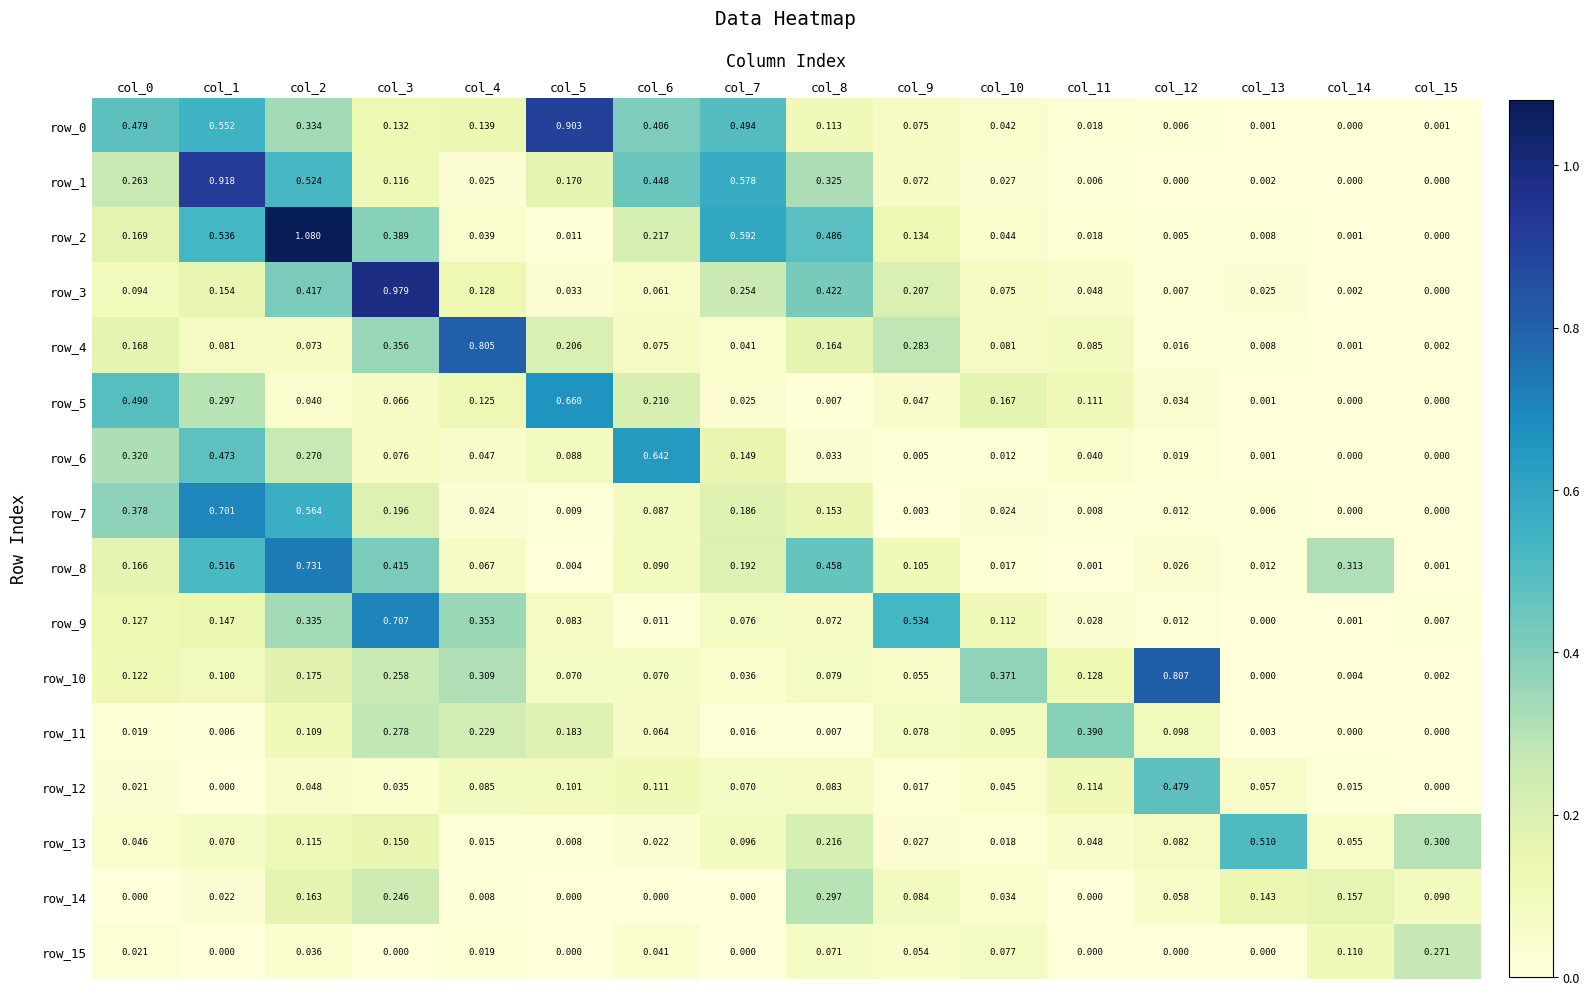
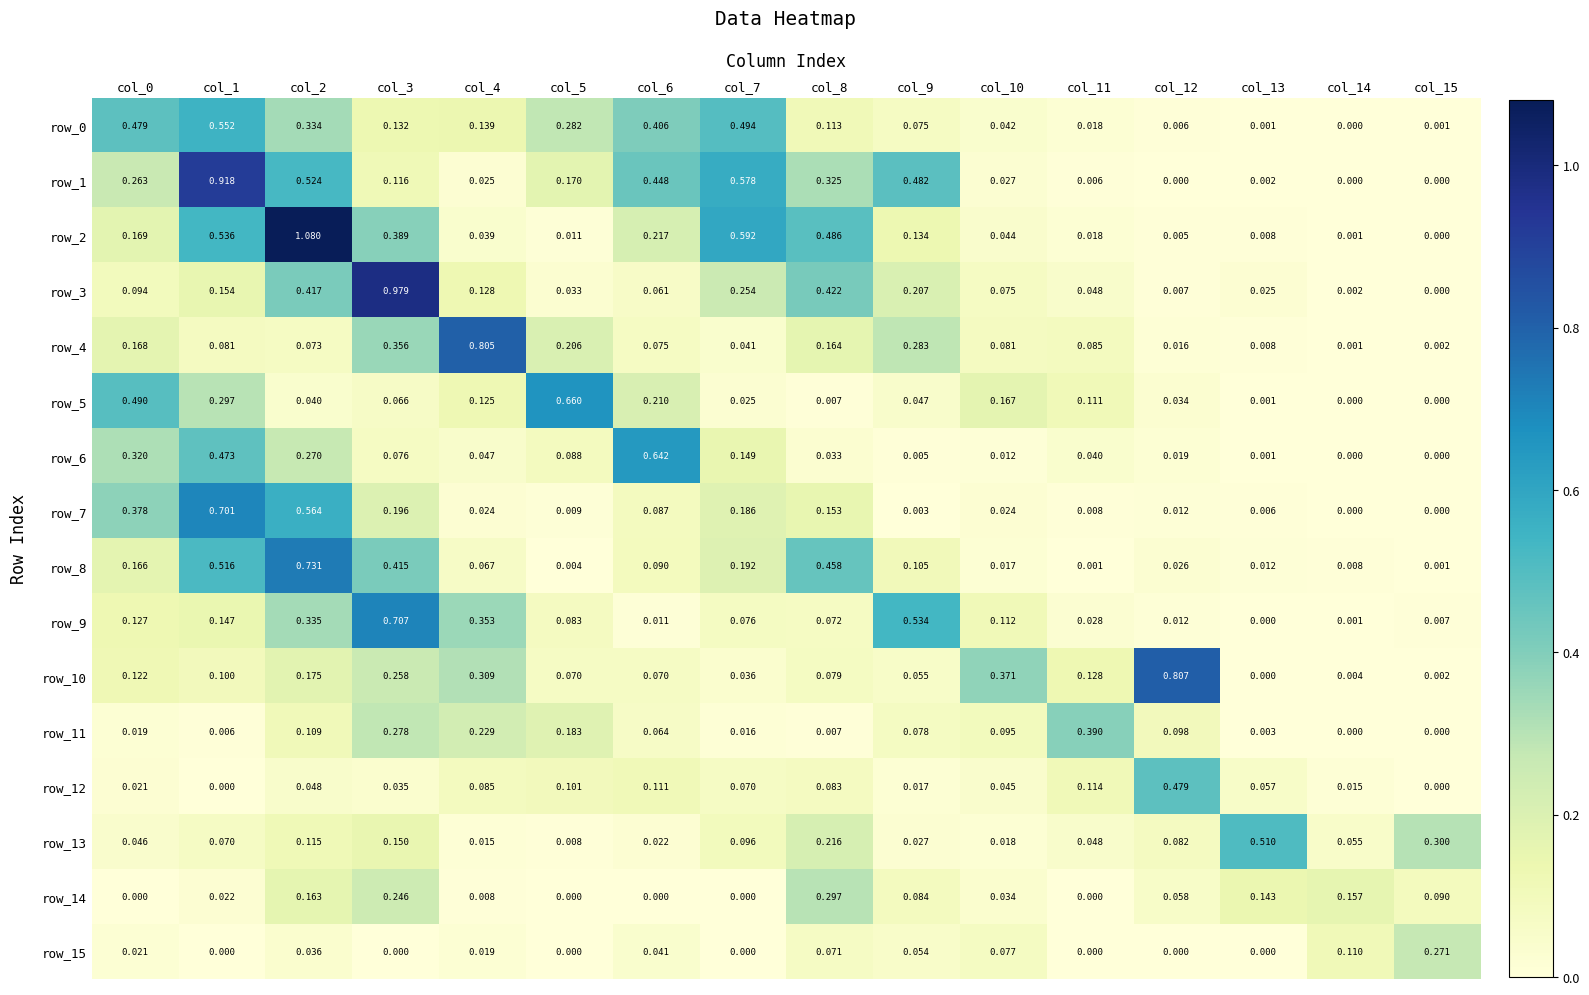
  {
    "row_0": {
      "col_0": 0.479,
      "col_1": 0.552,
      "col_2": 0.334,
      "col_3": 0.132,
      "col_4": 0.139,
-     "col_5": 0.903,
+     "col_5": 0.282,
      "col_6": 0.406,
      "col_7": 0.494,
      "col_8": 0.113,
      "col_9": 0.075,
      "col_10": 0.042,
      "col_11": 0.018,
      "col_12": 0.006,
      "col_13": 0.001,
      "col_14": 0.000,
      "col_15": 0.001
    },
    "row_1": {
      "col_0": 0.263,
      "col_1": 0.918,
      "col_2": 0.524,
      "col_3": 0.116,
      "col_4": 0.025,
      "col_5": 0.170,
      "col_6": 0.448,
      "col_7": 0.578,
      "col_8": 0.325,
-     "col_9": 0.072,
+     "col_9": 0.482,
      "col_10": 0.027,
      "col_11": 0.006,
      "col_12": 0.000,
      "col_13": 0.002,
      "col_14": 0.000,
      "col_15": 0.000
    },
    "row_8": {
      "col_0": 0.166,
      "col_1": 0.516,
      "col_2": 0.731,
      "col_3": 0.415,
      "col_4": 0.067,
      "col_5": 0.004,
      "col_6": 0.090,
      "col_7": 0.192,
      "col_8": 0.458,
      "col_9": 0.105,
      "col_10": 0.017,
      "col_11": 0.001,
      "col_12": 0.026,
      "col_13": 0.012,
-     "col_14": 0.313,
+     "col_14": 0.008,
      "col_15": 0.001
    }
  }
